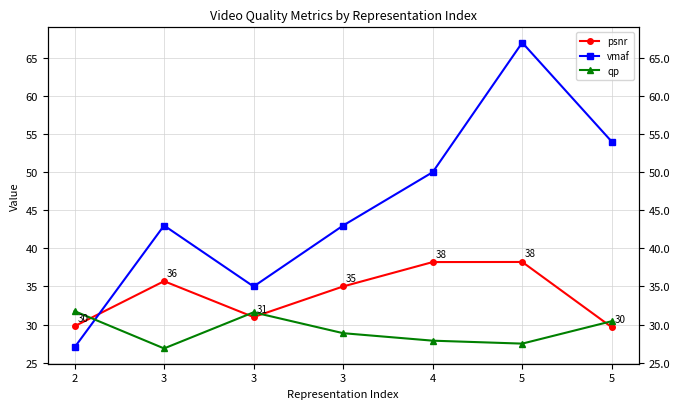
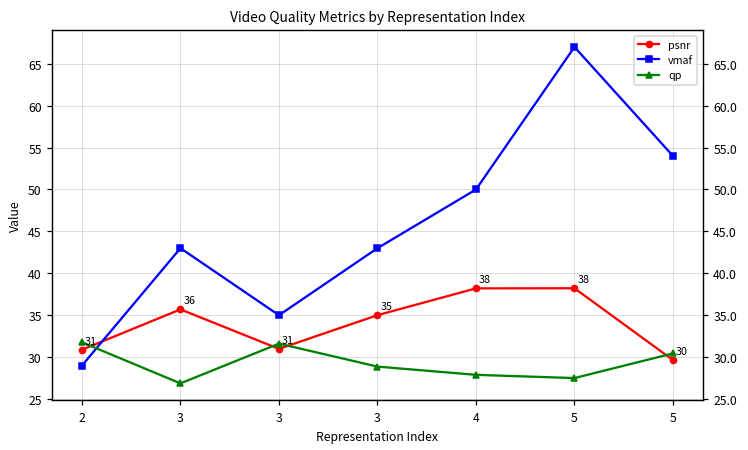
  {
    "psnr": {
-     "2": 30,
+     "2": 31,
      "4": 38
    },
    "vmaf": {
-     "2": 27,
+     "2": 29,
      "4": 50
    },
    "qp": {
      "4": 28
    }
  }
